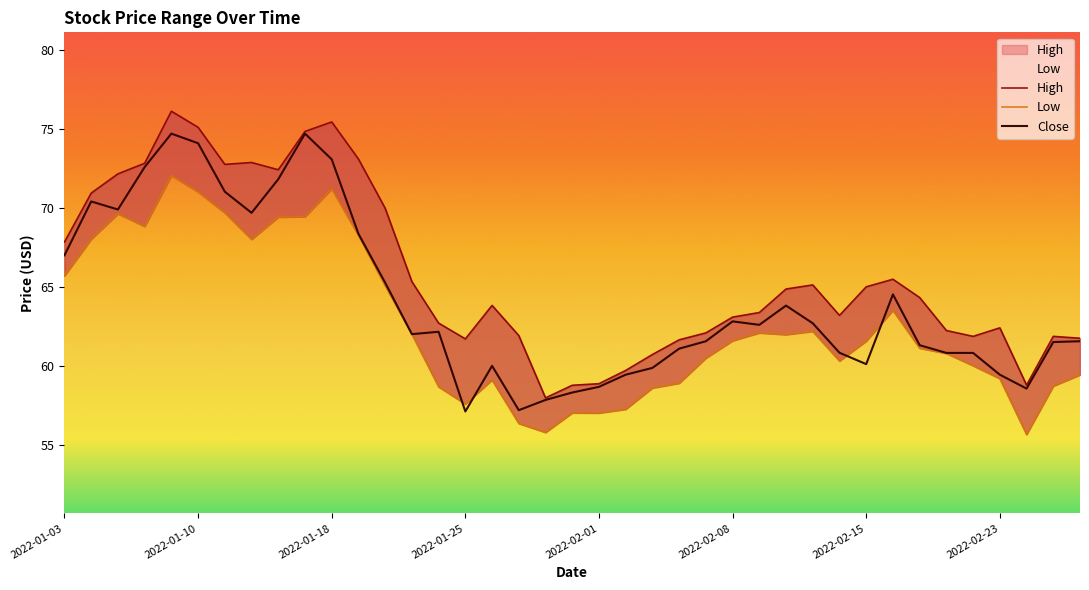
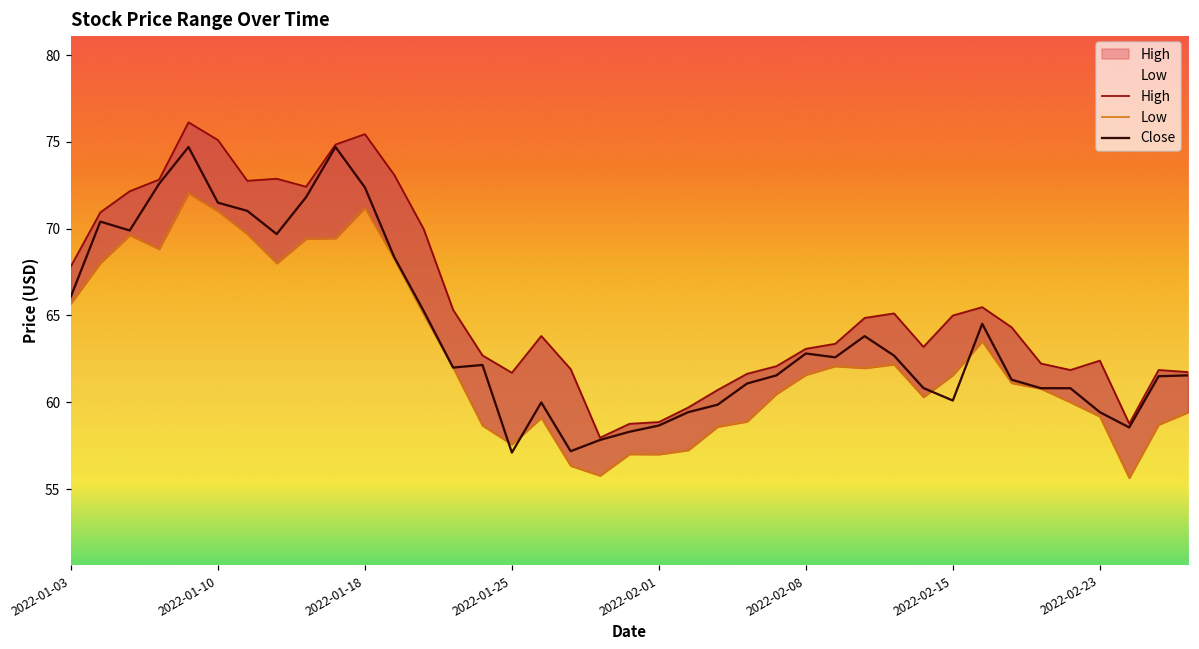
  {
    "Close": {
-     "2022-01-03": 67.0,
-     "2022-01-10": 74.1,
-     "2022-01-18": 73.1,
+     "2022-01-03": 66.1,
+     "2022-01-10": 71.5,
+     "2022-01-18": 72.4,
      "2022-01-25": 57.1,
      "2022-02-01": 58.7,
      "2022-02-08": 62.8,
      "2022-02-15": 60.1,
      "2022-02-23": 59.4
    }
  }
